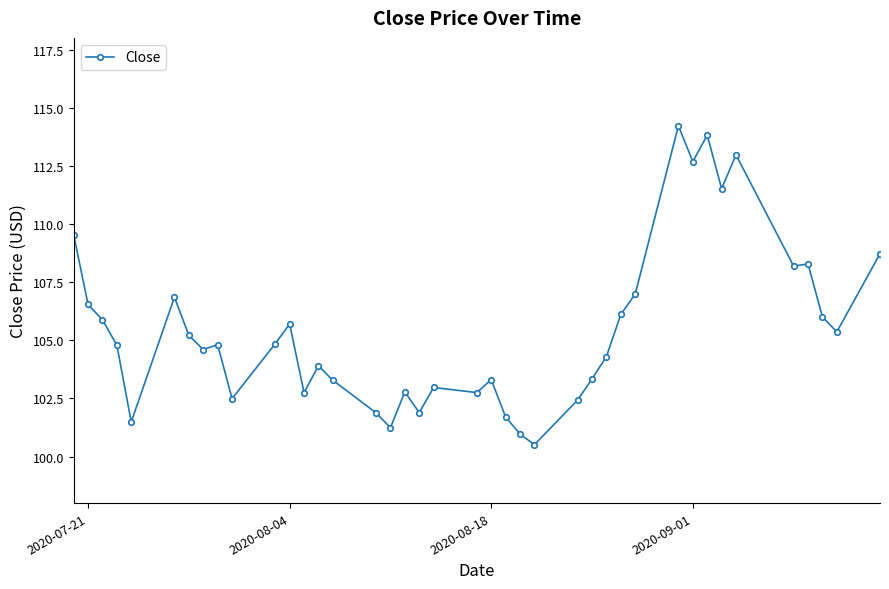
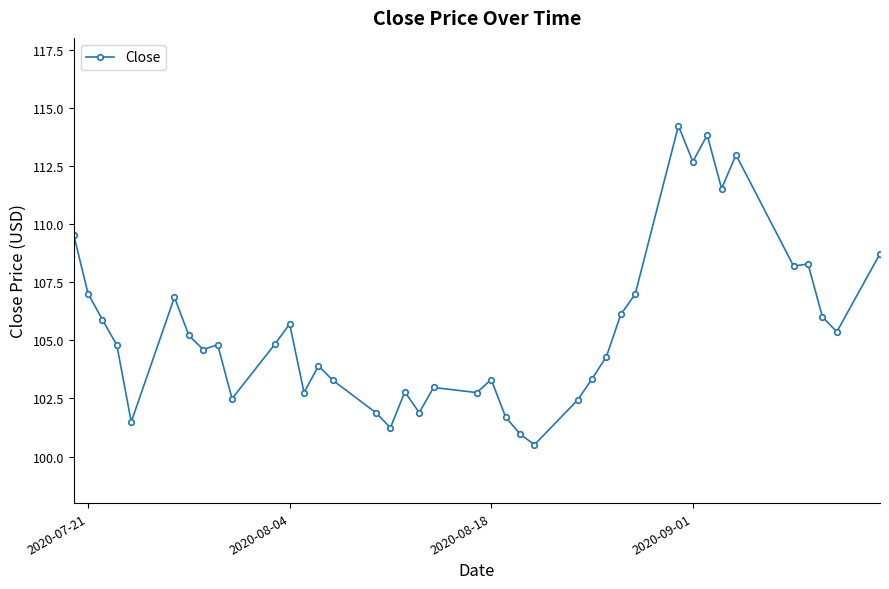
  {
-   "2020-07-21": 106.5,
+   "2020-07-21": 107.0,
    "2020-08-04": 105.7,
    "2020-08-18": 103.3,
    "2020-09-01": 112.7
  }
